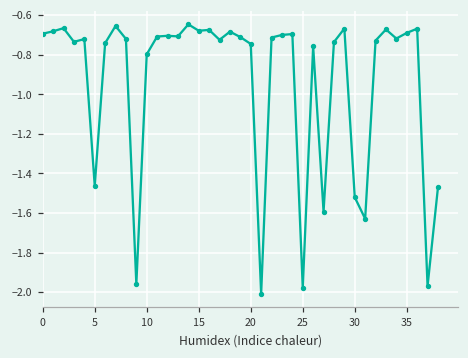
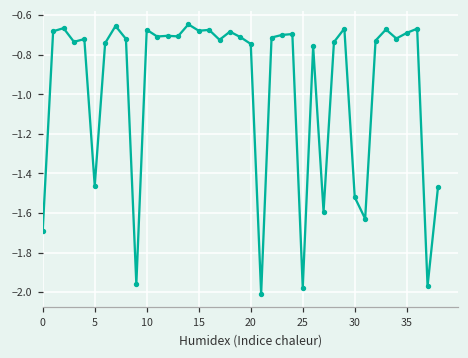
  {
-   "0": -0.69,
+   "0": -1.69,
    "5": -1.46,
-   "10": -0.80,
+   "10": -0.67,
    "15": -0.68,
    "20": -0.75,
    "25": -1.98,
    "30": -1.52,
    "35": -0.69
  }
